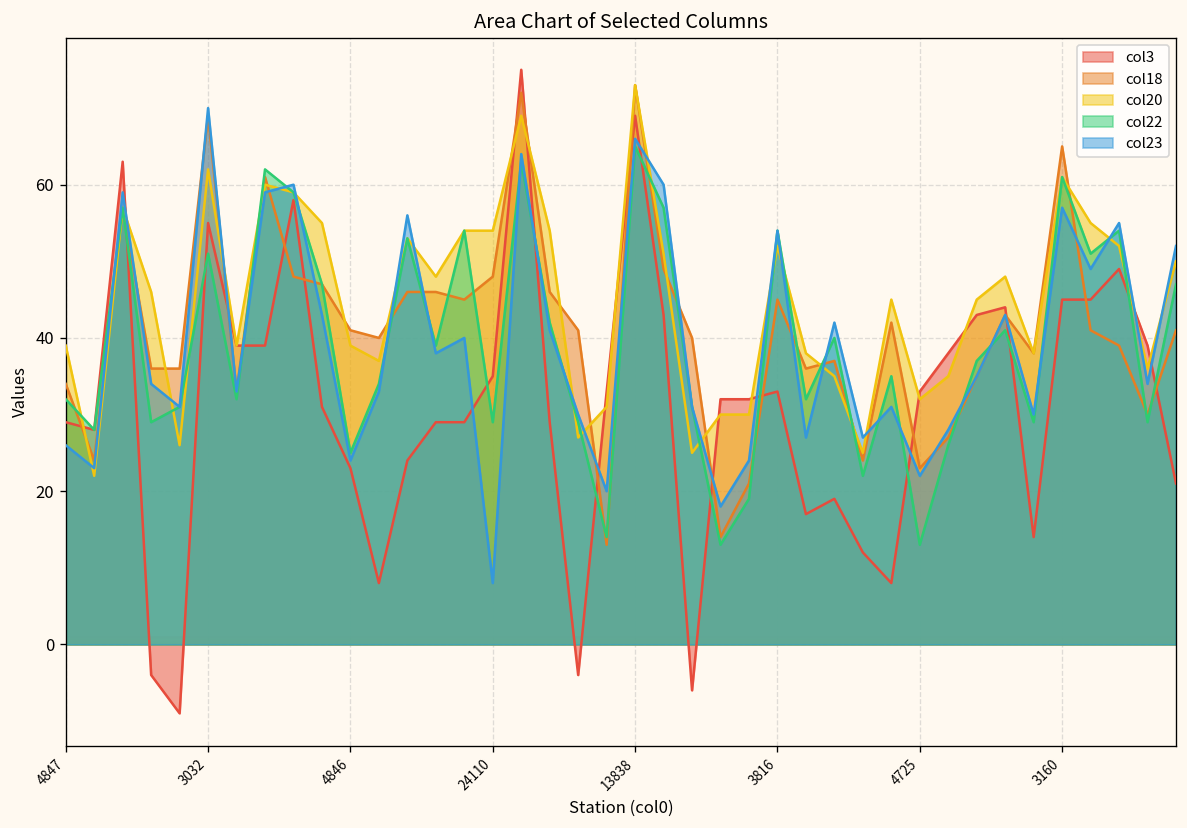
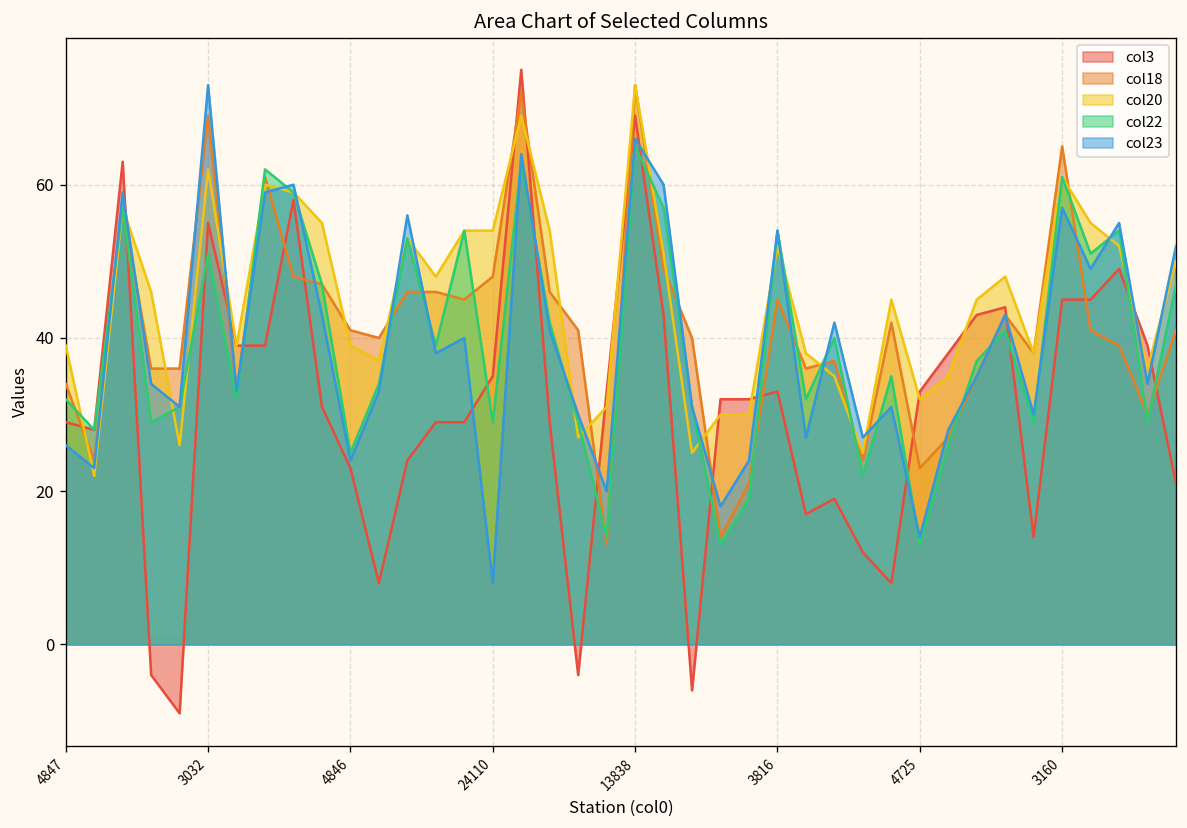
  {
    "col22": {
      "4847": 32,
      "3032": 51,
      "4846": 25,
      "24110": 29,
      "13838": 65,
      "4725": 13
    },
    "col23": {
      "4847": 26,
-     "3032": 70,
+     "3032": 73,
      "4846": 24,
      "24110": 8,
      "13838": 66,
-     "4725": 22,
+     "4725": 14,
      "3160": 57
    }
  }
